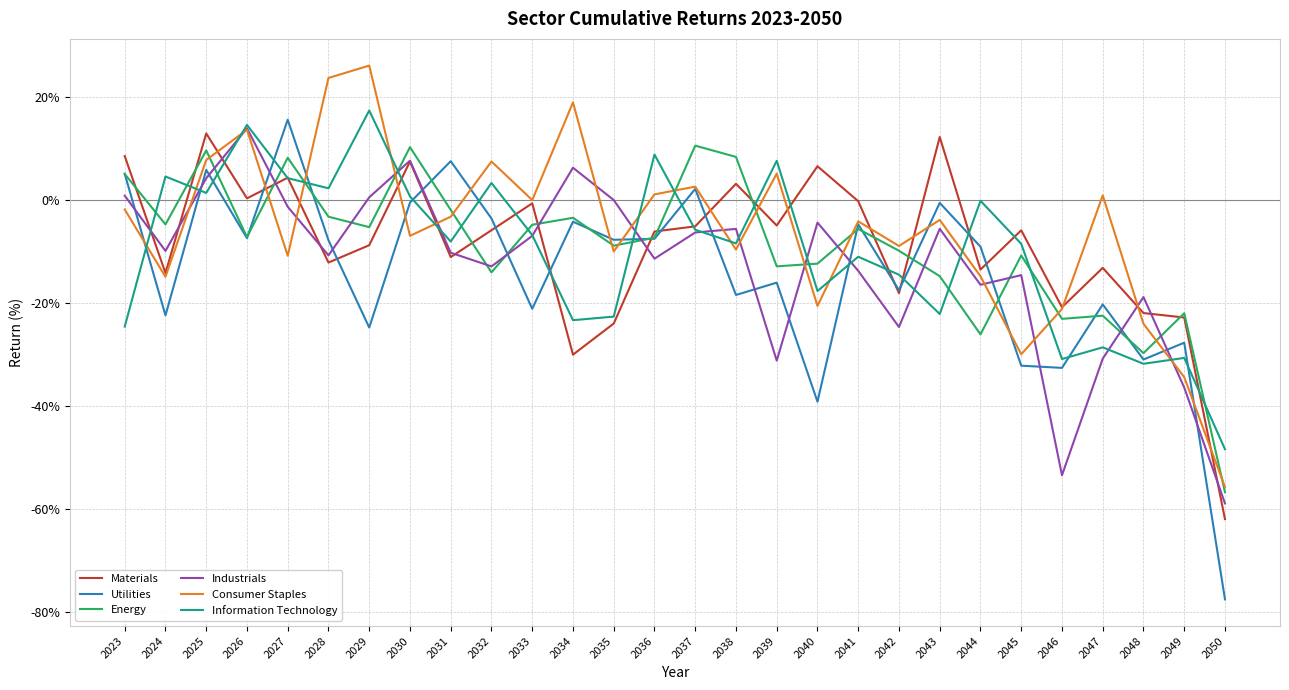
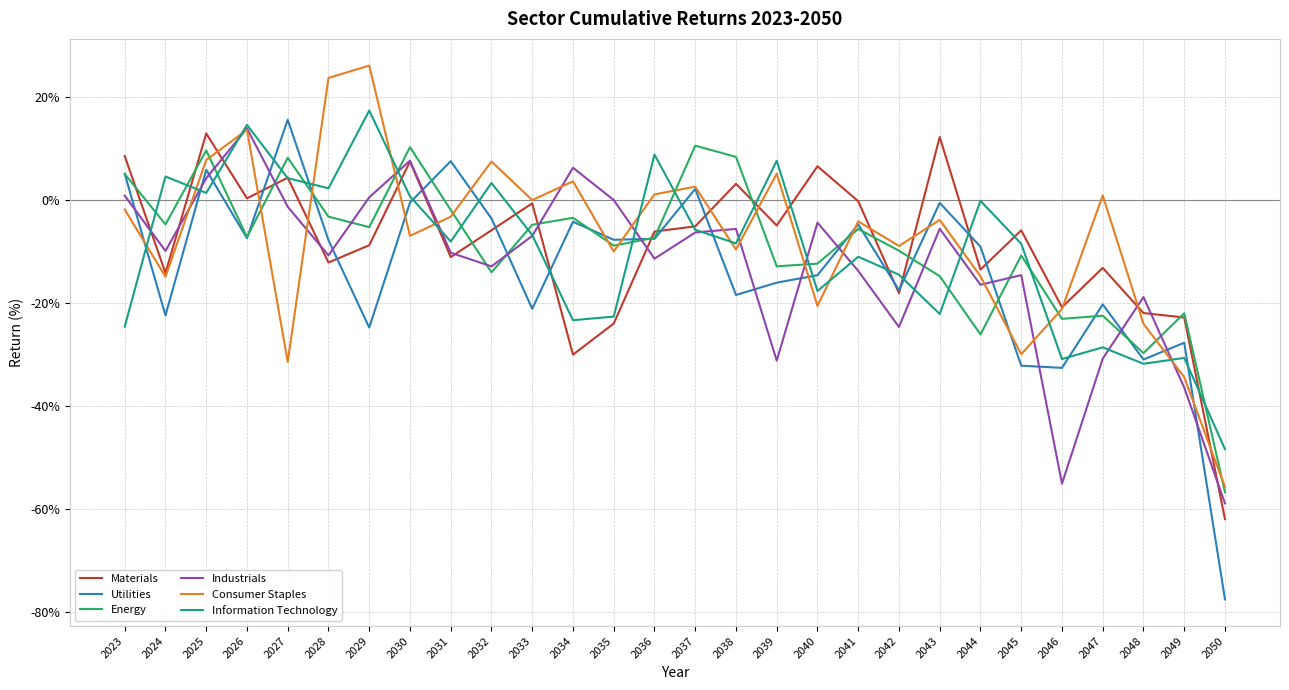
  {
    "Materials": {
      "2023": "9%",
      "2024": "-14%",
      "2025": "13%",
      "2026": "0%",
      "2028": "-12%",
      "2029": "-9%",
      "2031": "-11%",
      "2032": "-6%",
      "2033": "-1%",
      "2034": "-30%",
      "2035": "-24%",
      "2036": "-6%",
      "2037": "-5%",
      "2038": "3%",
      "2039": "-5%",
      "2040": "7%",
      "2041": "0%",
      "2042": "-18%",
      "2043": "12%",
      "2044": "-13%",
      "2045": "-6%",
      "2047": "-13%",
      "2048": "-22%",
      "2049": "-23%",
      "2050": "-62%"
    },
    "Utilities": {
      "2024": "-22%",
      "2025": "6%",
      "2027": "16%",
      "2028": "-8%",
      "2029": "-25%",
      "2030": "0%",
      "2031": "8%",
      "2032": "-4%",
      "2033": "-21%",
      "2034": "-4%",
      "2035": "-8%",
      "2038": "-18%",
      "2039": "-16%",
-     "2040": "-39%",
+     "2040": "-15%",
      "2041": "-5%",
      "2042": "-17%",
      "2043": "-1%",
      "2044": "-9%",
      "2045": "-32%",
      "2046": "-33%",
      "2047": "-20%",
      "2048": "-31%",
      "2049": "-28%",
      "2050": "-78%"
    },
    "Industrials": {
      "2023": "1%",
      "2024": "-10%",
      "2025": "4%",
      "2027": "-1%",
      "2028": "-11%",
      "2029": "1%",
      "2031": "-10%",
      "2032": "-13%",
      "2034": "6%",
      "2035": "0%",
      "2036": "-11%",
      "2037": "-6%",
      "2038": "-6%",
      "2039": "-31%",
      "2040": "-4%",
      "2041": "-14%",
      "2042": "-25%",
      "2043": "-6%",
      "2044": "-16%",
      "2045": "-15%",
-     "2046": "-53%",
+     "2046": "-55%",
      "2047": "-31%",
      "2048": "-19%",
      "2049": "-36%",
      "2050": "-59%"
    },
    "Consumer Staples": {
      "2023": "-2%",
      "2024": "-15%",
      "2025": "8%",
-     "2027": "-11%",
+     "2027": "-31%",
      "2028": "24%",
      "2029": "26%",
      "2030": "-7%",
      "2031": "-3%",
      "2032": "8%",
      "2033": "0%",
-     "2034": "19%",
+     "2034": "4%",
      "2035": "-10%",
      "2036": "1%",
      "2038": "-10%",
      "2039": "5%",
      "2040": "-21%",
      "2041": "-4%",
      "2042": "-9%",
      "2043": "-4%",
      "2044": "-15%",
      "2045": "-30%",
      "2047": "1%",
      "2048": "-24%",
      "2049": "-34%",
      "2050": "-56%"
    }
  }
